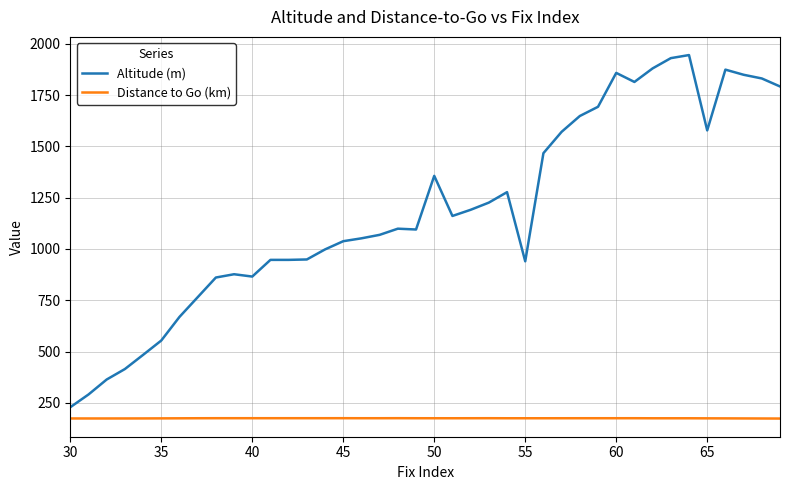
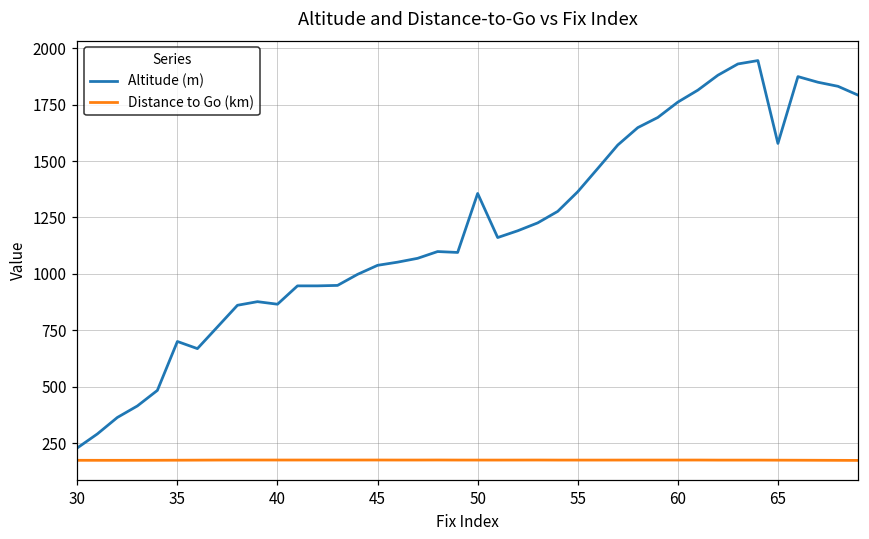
  {
    "Altitude (m)": {
      "30": 230,
-     "35": 550,
+     "35": 700,
      "40": 870,
      "45": 1040,
      "50": 1360,
-     "55": 940,
-     "60": 1860,
+     "55": 1360,
+     "60": 1760,
      "65": 1580
    },
    "Distance to Go (km)": {
      "30": 170,
      "35": 170,
      "40": 180,
      "45": 180,
      "50": 180,
      "55": 180,
      "60": 180,
      "65": 170
    }
  }
